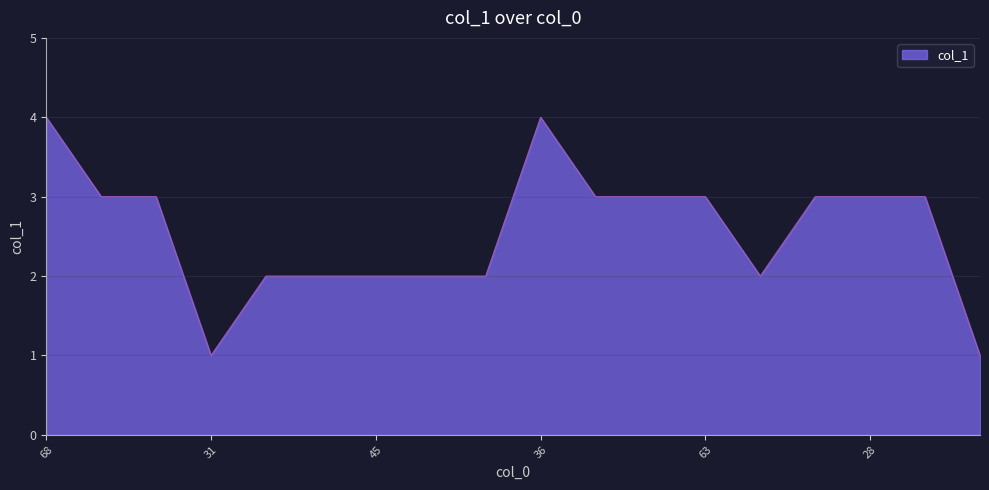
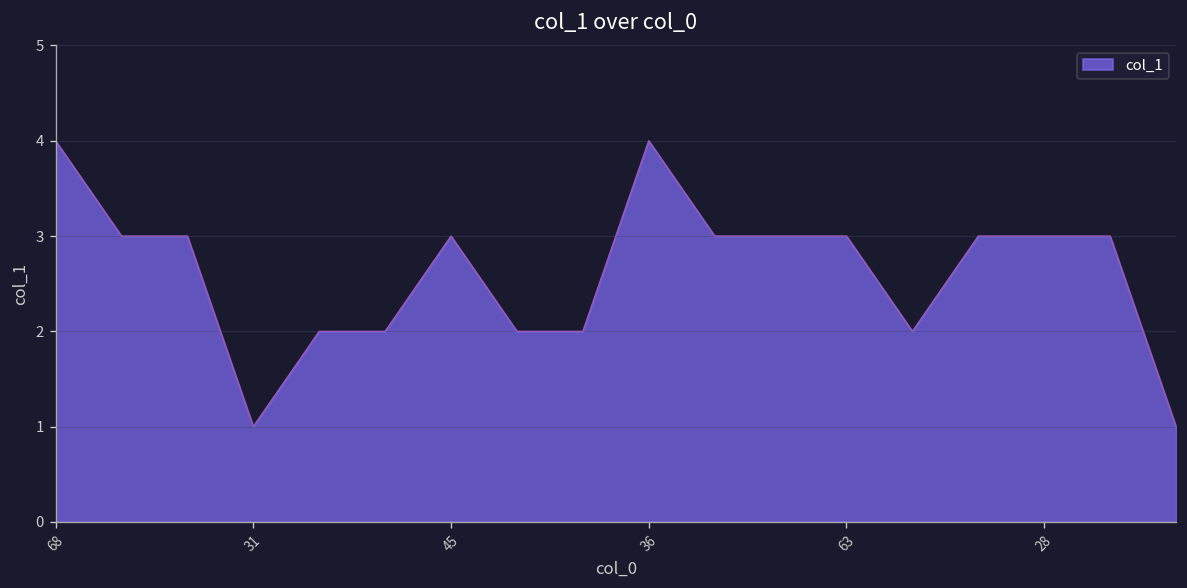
  {
    "68": 4,
-   "45": 2,
+   "45": 3,
    "36": 4
  }
